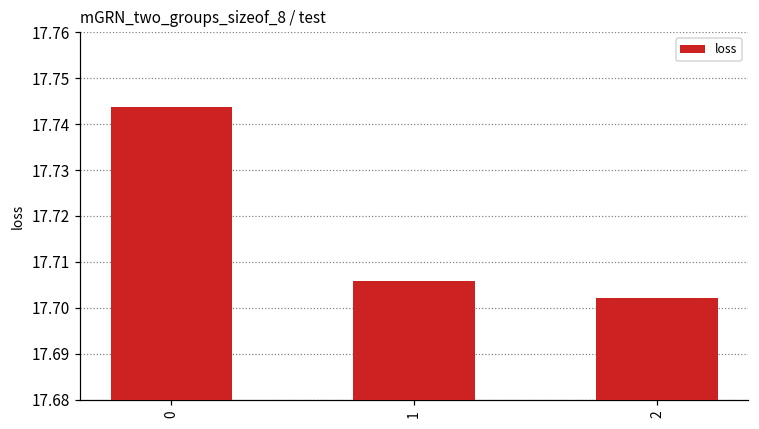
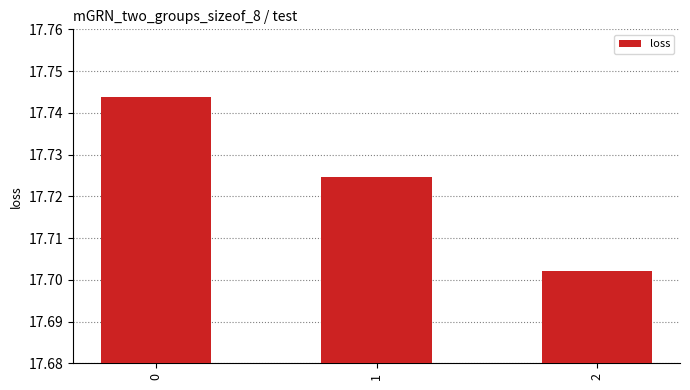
  {
    "0": 17.744,
-   "1": 17.706,
+   "1": 17.725,
    "2": 17.702
  }
